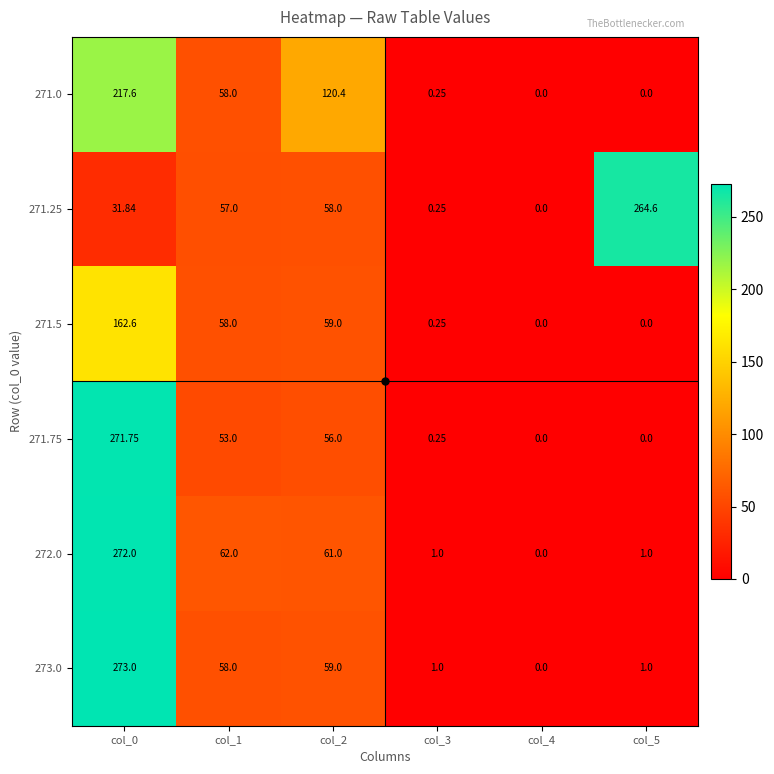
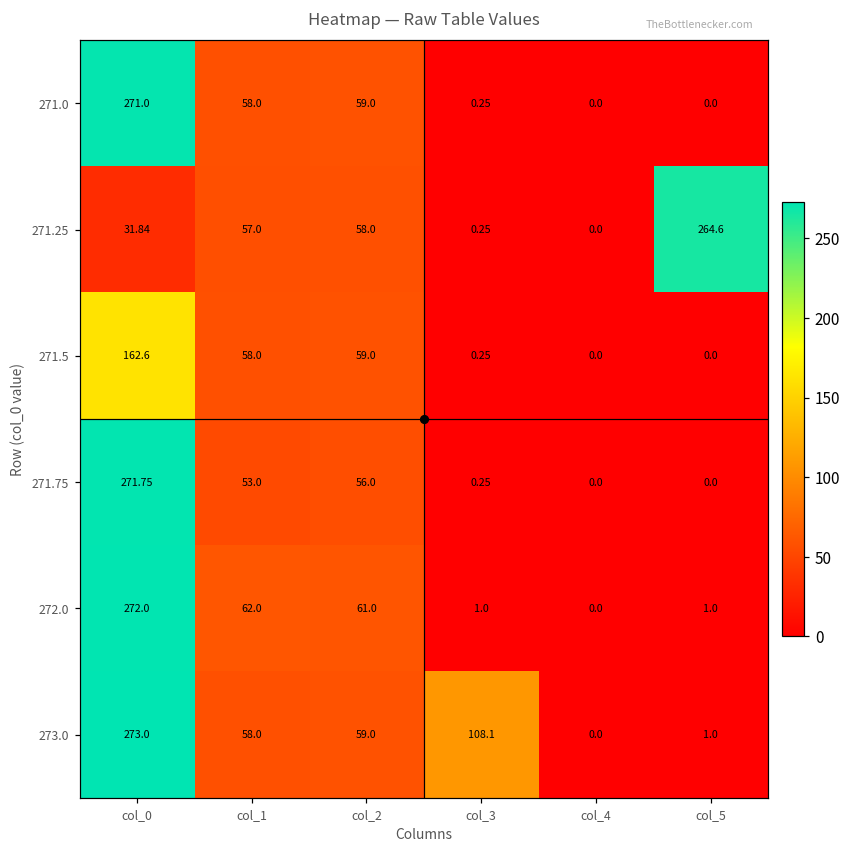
  {
    "271.0": {
-     "col_0": 217.6,
+     "col_0": 271.0,
      "col_1": 58.0,
-     "col_2": 120.4,
+     "col_2": 59.0,
      "col_3": 0.25,
      "col_4": 0.0,
      "col_5": 0.0
    },
    "271.25": {
      "col_0": 31.84,
      "col_1": 57.0,
      "col_2": 58.0,
      "col_3": 0.25,
      "col_4": 0.0,
      "col_5": 264.6
    },
    "271.5": {
      "col_0": 162.6,
      "col_1": 58.0,
      "col_2": 59.0,
      "col_3": 0.25,
      "col_4": 0.0,
      "col_5": 0.0
    },
    "271.75": {
      "col_0": 271.75,
      "col_1": 53.0,
      "col_2": 56.0,
      "col_3": 0.25,
      "col_4": 0.0,
      "col_5": 0.0
    },
    "272.0": {
      "col_0": 272.0,
      "col_1": 62.0,
      "col_2": 61.0,
      "col_3": 1.0,
      "col_4": 0.0,
      "col_5": 1.0
    },
    "273.0": {
      "col_0": 273.0,
      "col_1": 58.0,
      "col_2": 59.0,
-     "col_3": 1.0,
+     "col_3": 108.1,
      "col_4": 0.0,
      "col_5": 1.0
    }
  }
